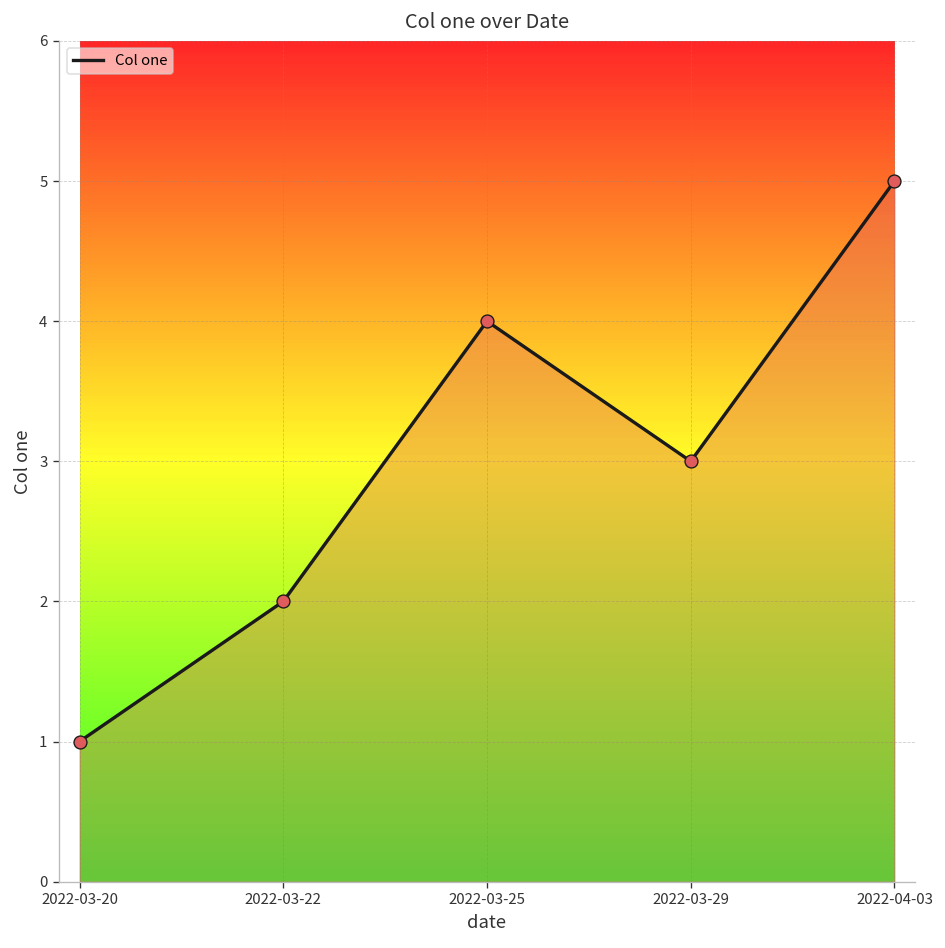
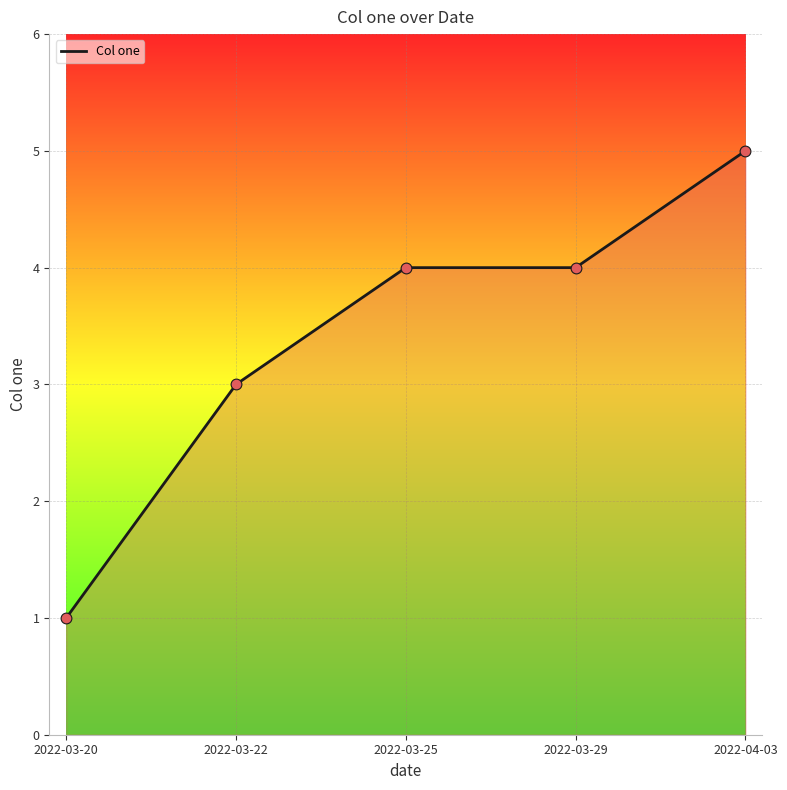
  {
    "2022-03-20": 1,
-   "2022-03-22": 2,
+   "2022-03-22": 3,
    "2022-03-25": 4,
-   "2022-03-29": 3,
+   "2022-03-29": 4,
    "2022-04-03": 5
  }
